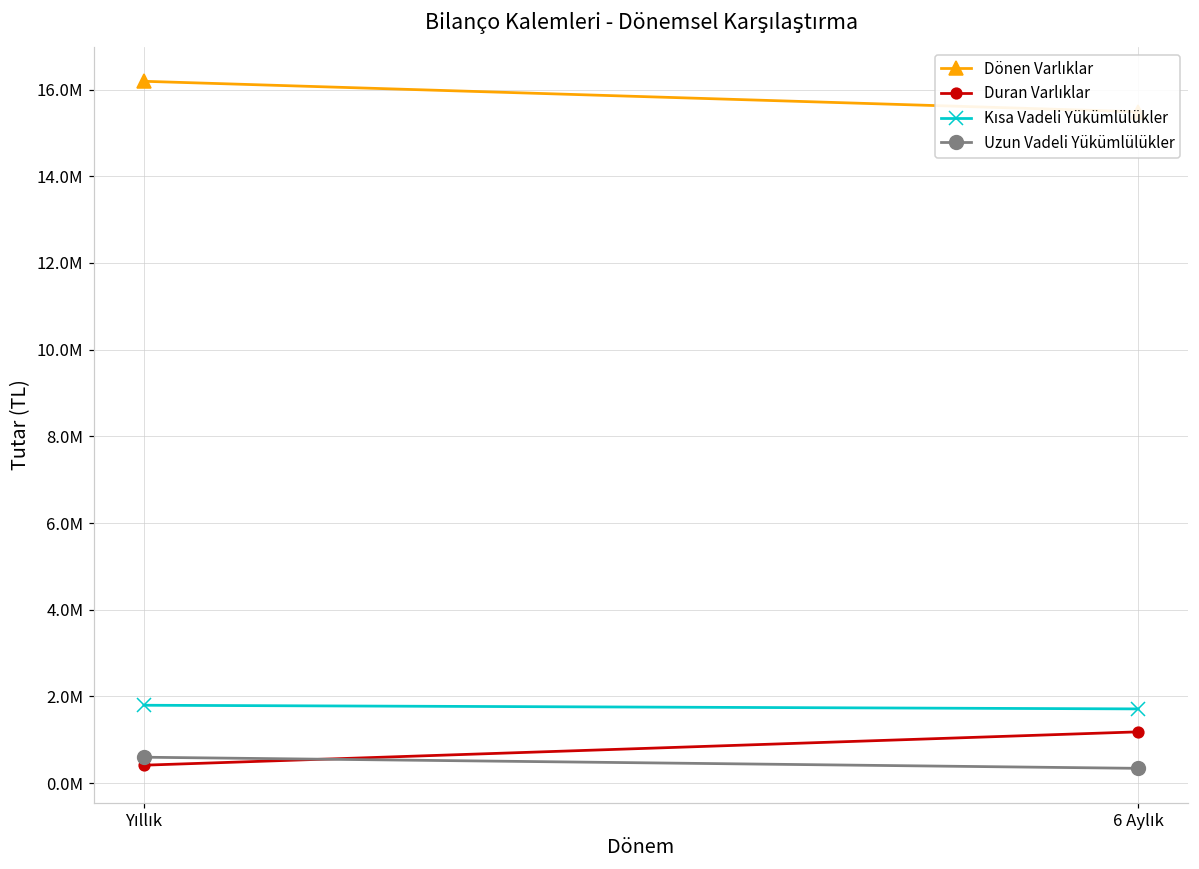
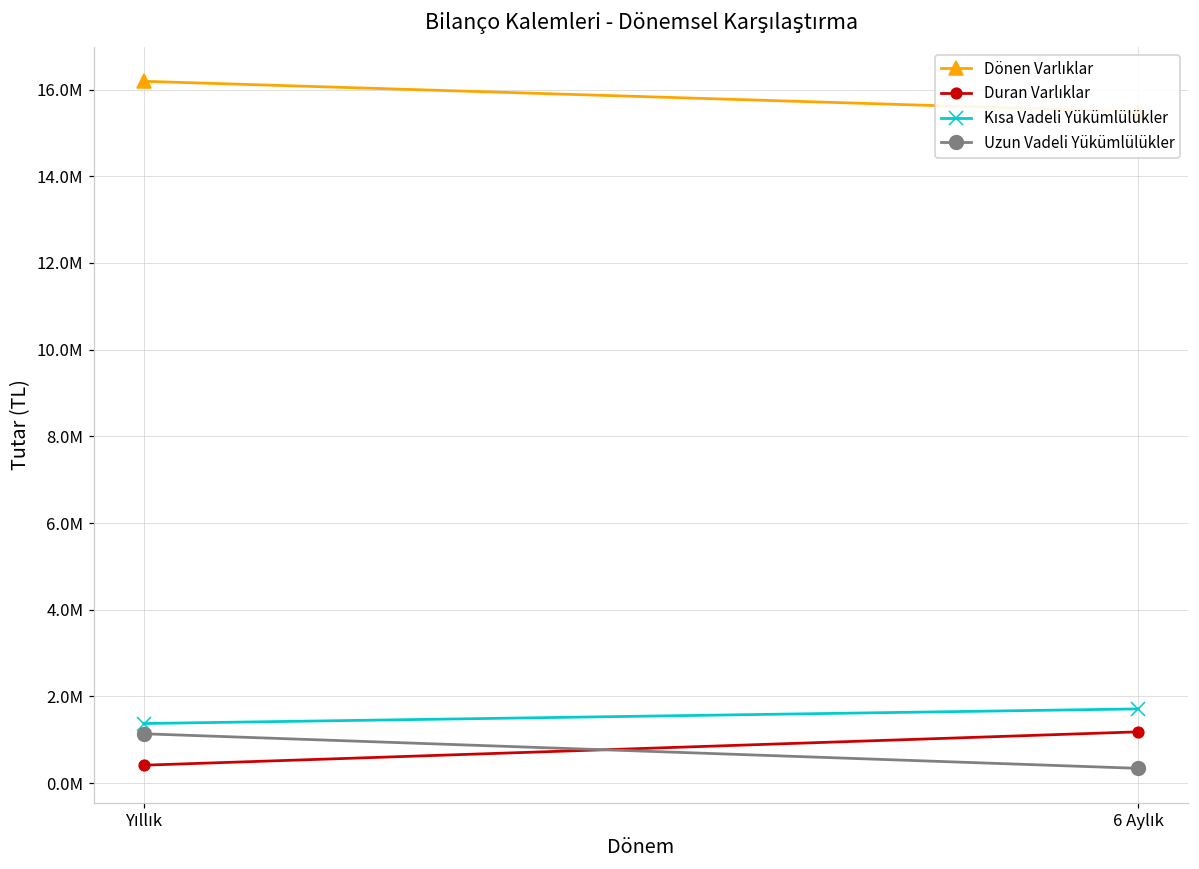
  {
    "Dönen Varlıklar": {
      "Yıllık": 16200000
    },
    "Duran Varlıklar": {
      "Yıllık": 400000,
      "6 Aylık": 1200000
    },
    "Kısa Vadeli Yükümlülükler": {
-     "Yıllık": 1800000,
+     "Yıllık": 1400000,
      "6 Aylık": 1700000
    },
    "Uzun Vadeli Yükümlülükler": {
-     "Yıllık": 600000,
+     "Yıllık": 1100000,
      "6 Aylık": 300000
    }
  }
